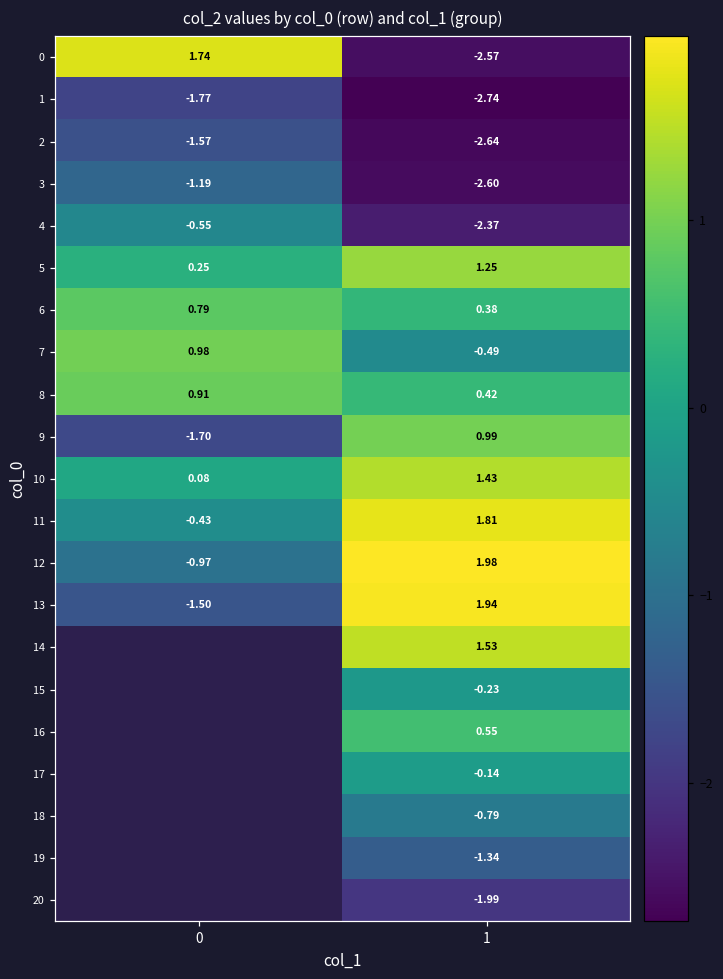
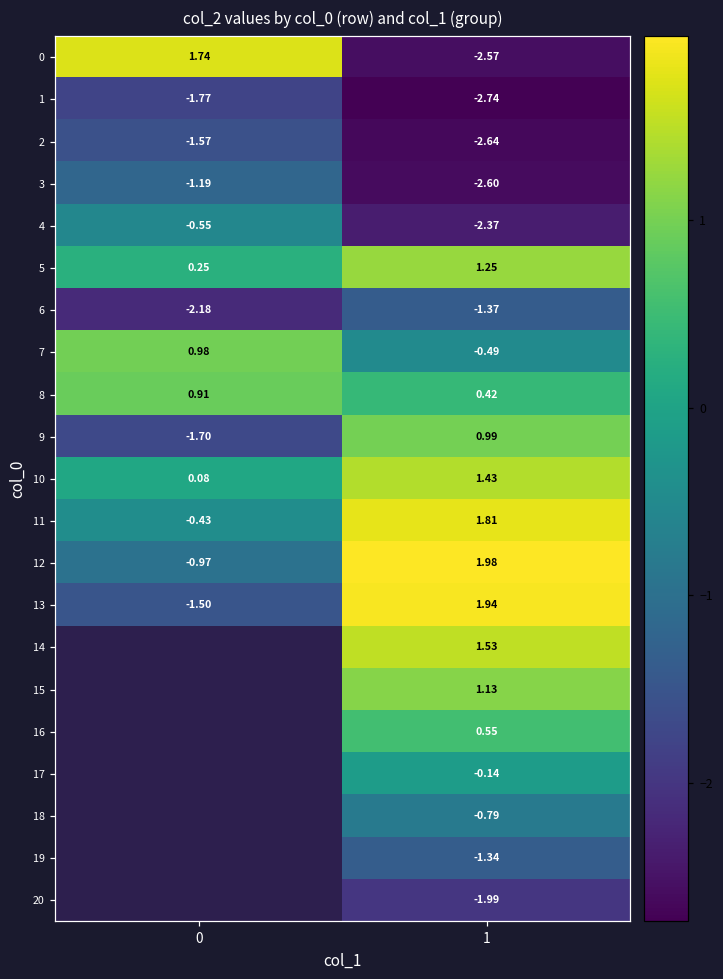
  {
    "0": {
      "0": 1.74,
      "1": -2.57
    },
    "1": {
      "0": -1.77,
      "1": -2.74
    },
    "2": {
      "0": -1.57,
      "1": -2.64
    },
    "3": {
      "0": -1.19,
      "1": -2.60
    },
    "4": {
      "0": -0.55,
      "1": -2.37
    },
    "5": {
      "0": 0.25,
      "1": 1.25
    },
    "6": {
-     "0": 0.79,
-     "1": 0.38
+     "0": -2.18,
+     "1": -1.37
    },
    "7": {
      "0": 0.98,
      "1": -0.49
    },
    "8": {
      "0": 0.91,
      "1": 0.42
    },
    "9": {
      "0": -1.70,
      "1": 0.99
    },
    "10": {
      "0": 0.08,
      "1": 1.43
    },
    "11": {
      "0": -0.43,
      "1": 1.81
    },
    "12": {
      "0": -0.97,
      "1": 1.98
    },
    "13": {
      "0": -1.50,
      "1": 1.94
    },
    "14": {
      "1": 1.53
    },
    "15": {
-     "1": -0.23
+     "1": 1.13
    },
    "16": {
      "1": 0.55
    },
    "17": {
      "1": -0.14
    },
    "18": {
      "1": -0.79
    },
    "19": {
      "1": -1.34
    },
    "20": {
      "1": -1.99
    }
  }
